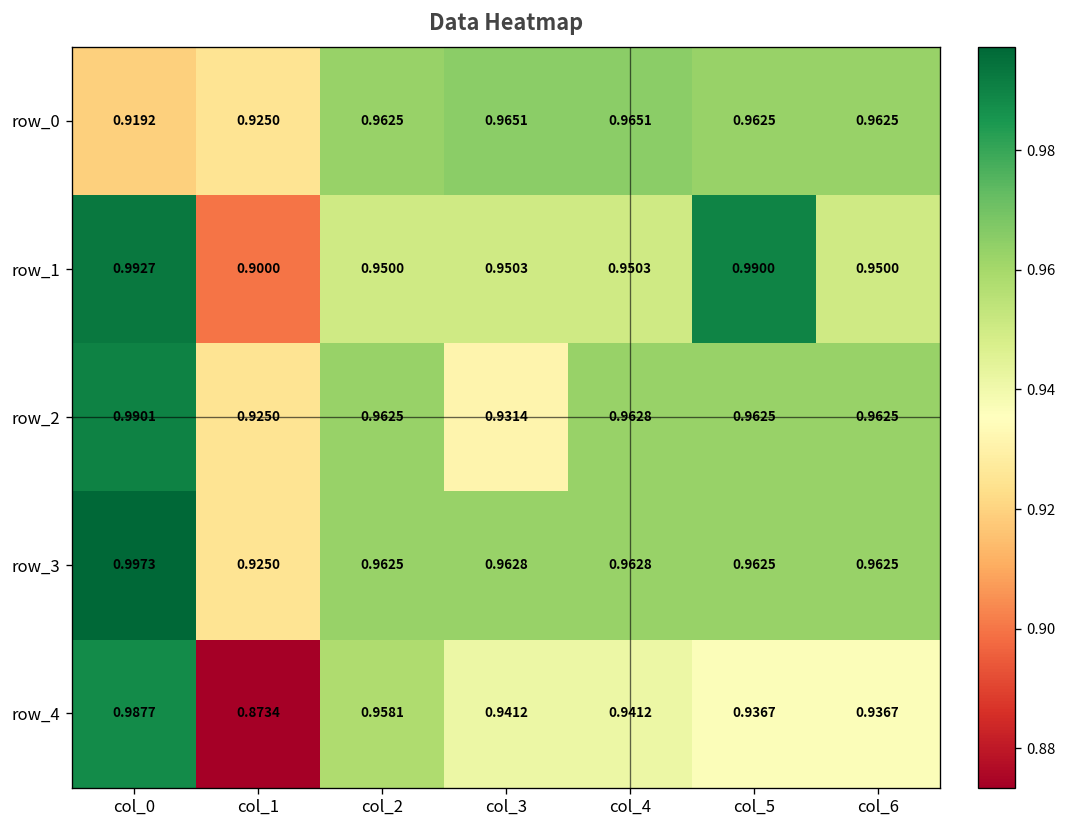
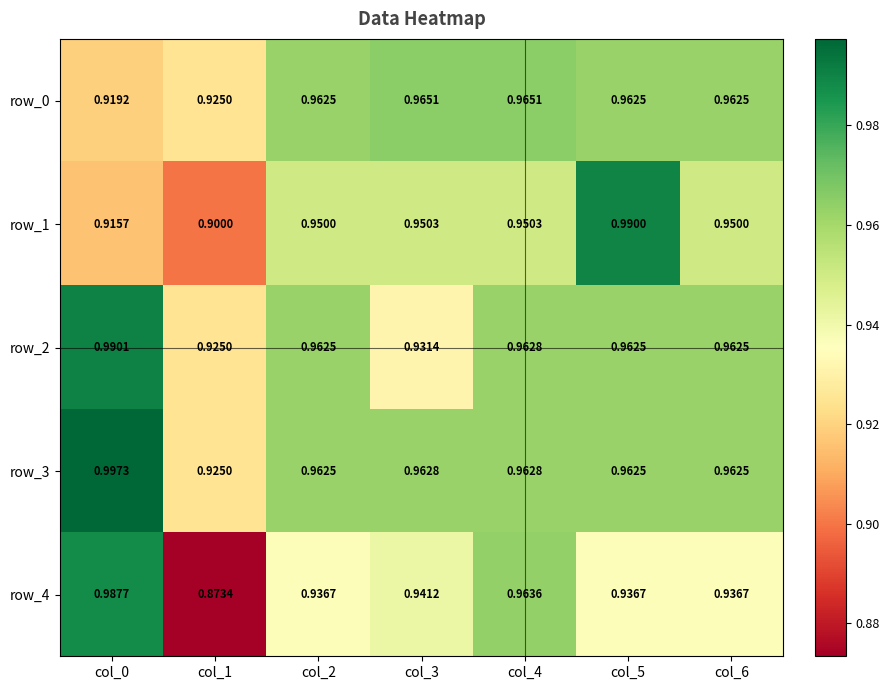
  {
    "row_0": {
      "col_0": 0.9192,
      "col_1": 0.9250,
      "col_2": 0.9625,
      "col_3": 0.9651,
      "col_4": 0.9651,
      "col_5": 0.9625,
      "col_6": 0.9625
    },
    "row_1": {
-     "col_0": 0.9927,
+     "col_0": 0.9157,
      "col_1": 0.9000,
      "col_2": 0.9500,
      "col_3": 0.9503,
      "col_4": 0.9503,
      "col_5": 0.9900,
      "col_6": 0.9500
    },
    "row_2": {
      "col_0": 0.9901,
      "col_1": 0.9250,
      "col_2": 0.9625,
      "col_3": 0.9314,
      "col_4": 0.9628,
      "col_5": 0.9625,
      "col_6": 0.9625
    },
    "row_3": {
      "col_0": 0.9973,
      "col_1": 0.9250,
      "col_2": 0.9625,
      "col_3": 0.9628,
      "col_4": 0.9628,
      "col_5": 0.9625,
      "col_6": 0.9625
    },
    "row_4": {
      "col_0": 0.9877,
      "col_1": 0.8734,
-     "col_2": 0.9581,
+     "col_2": 0.9367,
      "col_3": 0.9412,
-     "col_4": 0.9412,
+     "col_4": 0.9636,
      "col_5": 0.9367,
      "col_6": 0.9367
    }
  }
